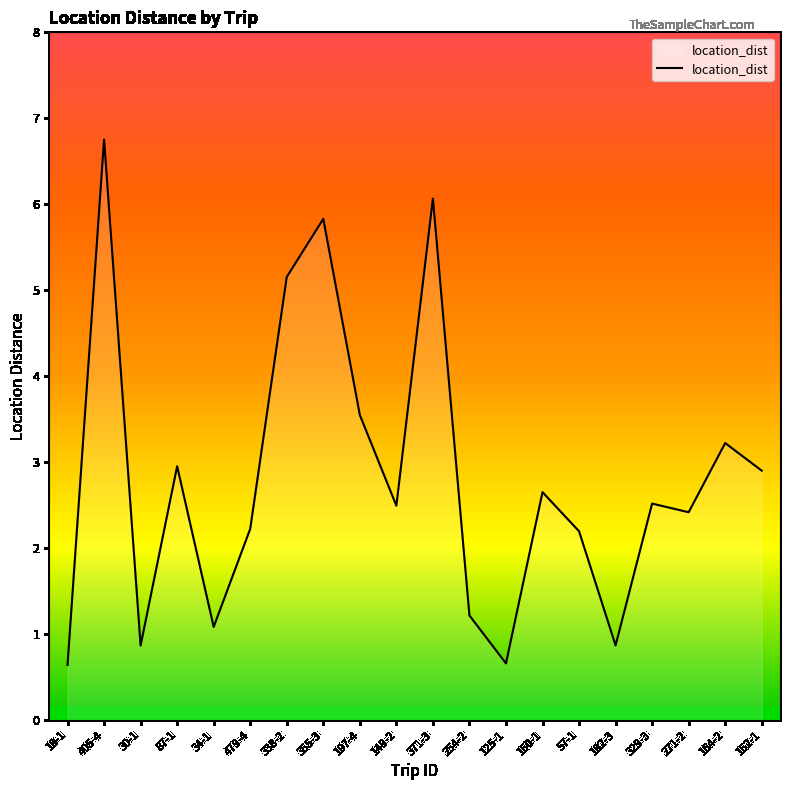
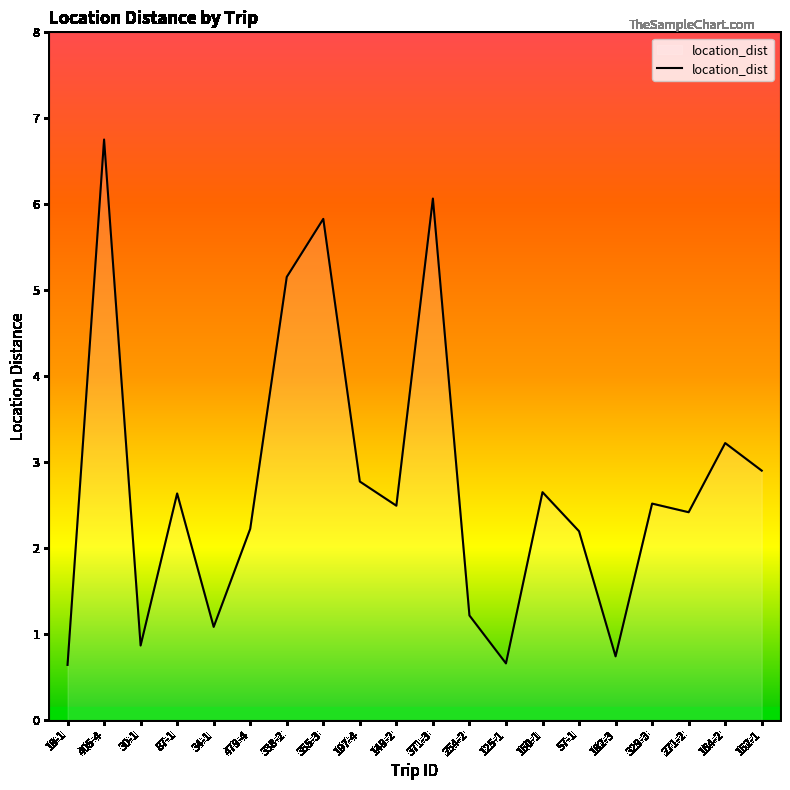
  {
    "18-1": 0.6,
    "405-4": 6.8,
    "30-1": 0.9,
-   "87-1": 3.0,
+   "87-1": 2.6,
    "34-1": 1.1,
    "479-4": 2.2,
    "338-2": 5.2,
    "355-3": 5.8,
-   "197-4": 3.6,
+   "197-4": 2.8,
    "149-2": 2.5,
    "371-3": 6.1,
    "254-2": 1.2,
    "125-1": 0.7,
    "150-1": 2.7,
    "57-1": 2.2,
-   "182-3": 0.9,
+   "182-3": 0.7,
    "329-3": 2.5,
    "271-2": 2.4,
    "164-2": 3.2,
    "152-1": 2.9
  }
